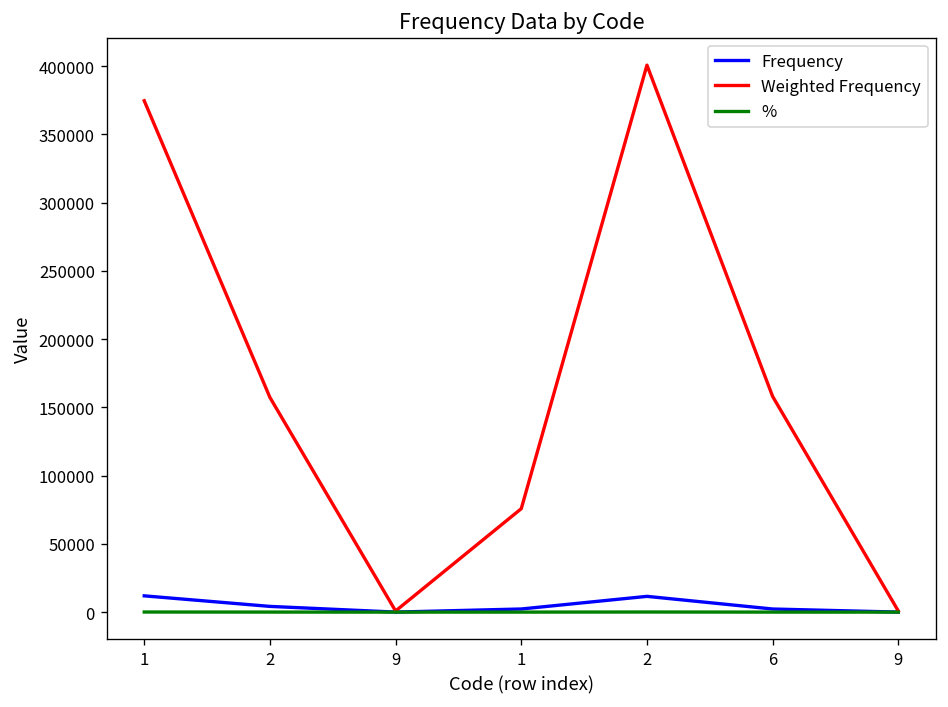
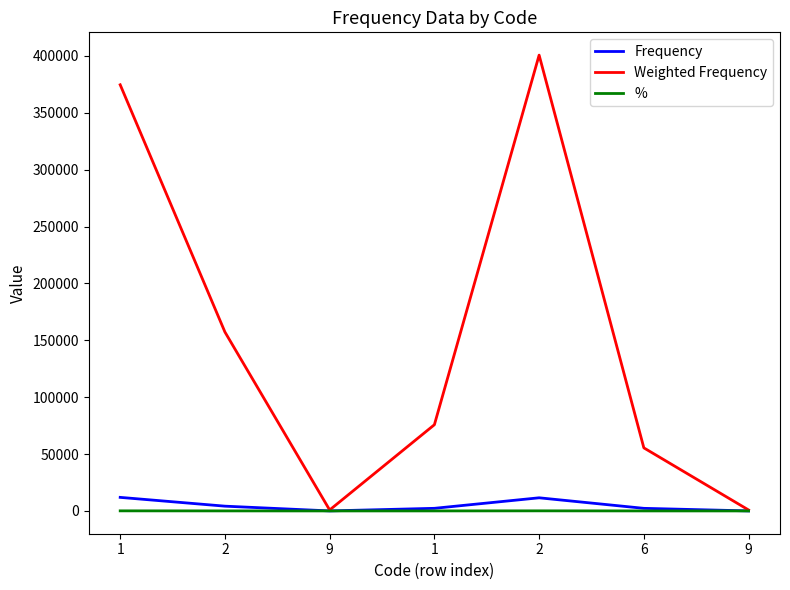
  {
    "Frequency": {
      "6": 2000
    },
    "Weighted Frequency": {
-     "6": 158000
+     "6": 55000
    },
    "%": {
      "6": 0
    }
  }
